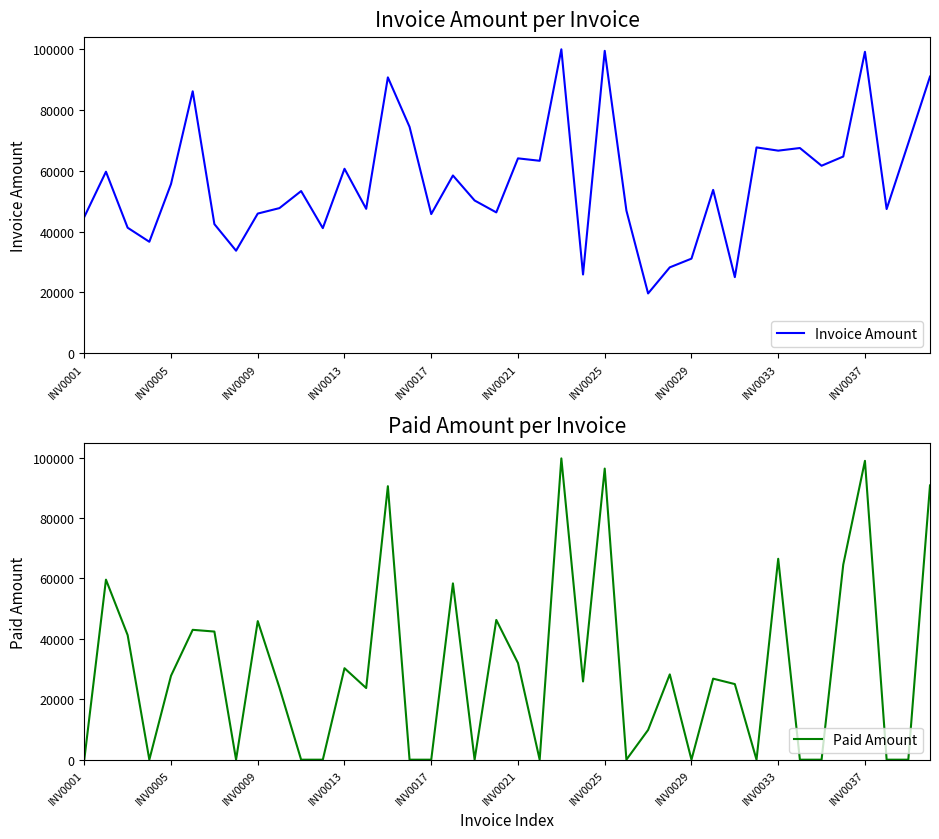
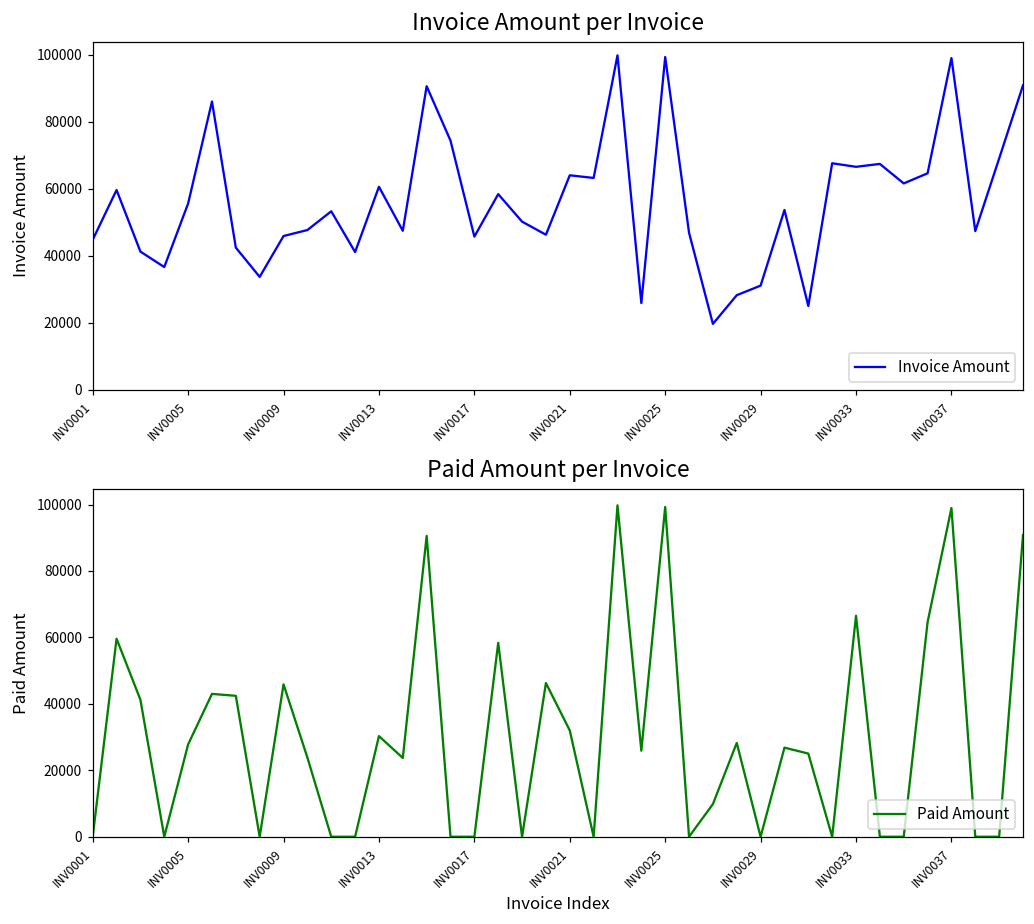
  {
    "Invoice Amount per Invoice": {
      "INV0001": 45000,
      "INV0005": 56000,
      "INV0009": 46000,
      "INV0013": 61000,
      "INV0017": 46000,
      "INV0021": 64000,
      "INV0025": 99000,
      "INV0029": 31000,
      "INV0033": 67000,
      "INV0037": 99000
    },
    "Paid Amount per Invoice": {
      "INV0001": 0,
      "INV0005": 28000,
      "INV0009": 46000,
      "INV0013": 30000,
      "INV0017": 0,
      "INV0021": 32000,
-     "INV0025": 96000,
+     "INV0025": 99000,
      "INV0029": 0,
      "INV0033": 67000,
      "INV0037": 99000
    }
  }
